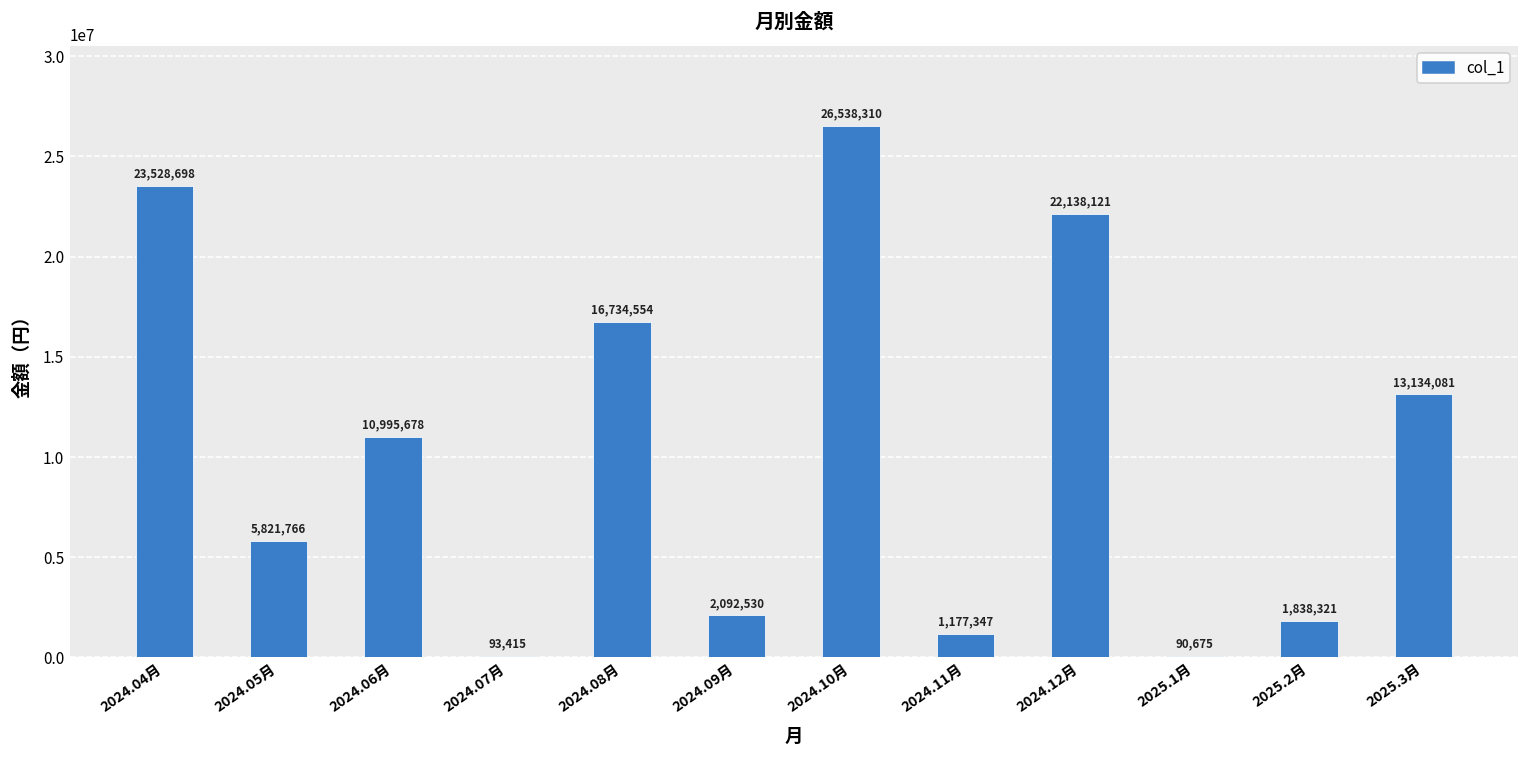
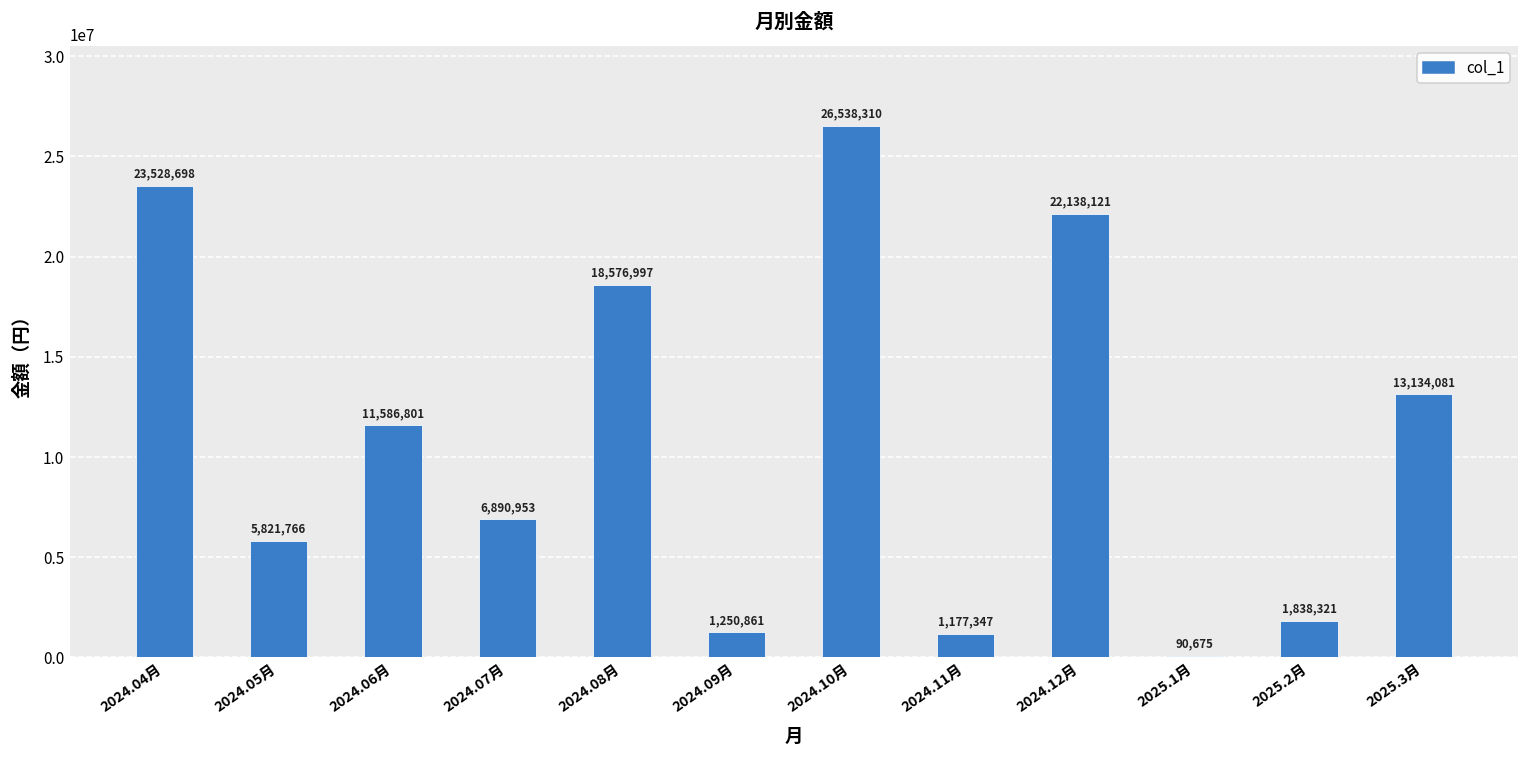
  {
    "2024.04月": "23,528,698",
    "2024.05月": "5,821,766",
-   "2024.06月": "10,995,678",
-   "2024.07月": "93,415",
-   "2024.08月": "16,734,554",
-   "2024.09月": "2,092,530",
+   "2024.06月": "11,586,801",
+   "2024.07月": "6,890,953",
+   "2024.08月": "18,576,997",
+   "2024.09月": "1,250,861",
    "2024.10月": "26,538,310",
    "2024.11月": "1,177,347",
    "2024.12月": "22,138,121",
    "2025.1月": "90,675",
    "2025.2月": "1,838,321",
    "2025.3月": "13,134,081"
  }
